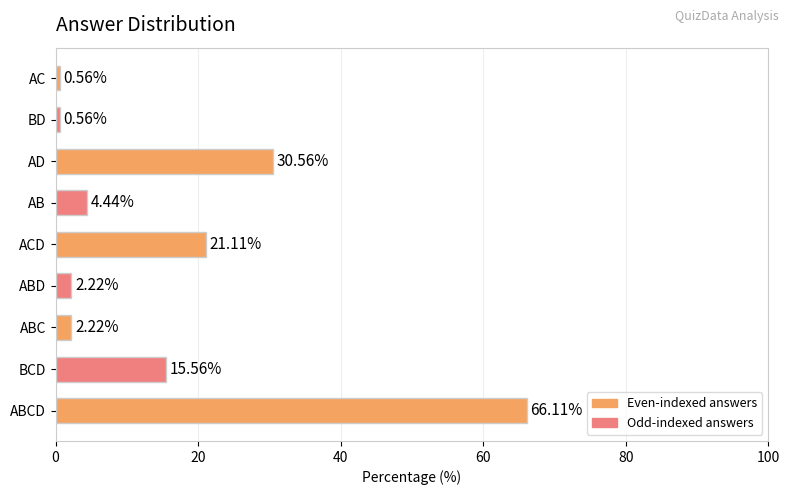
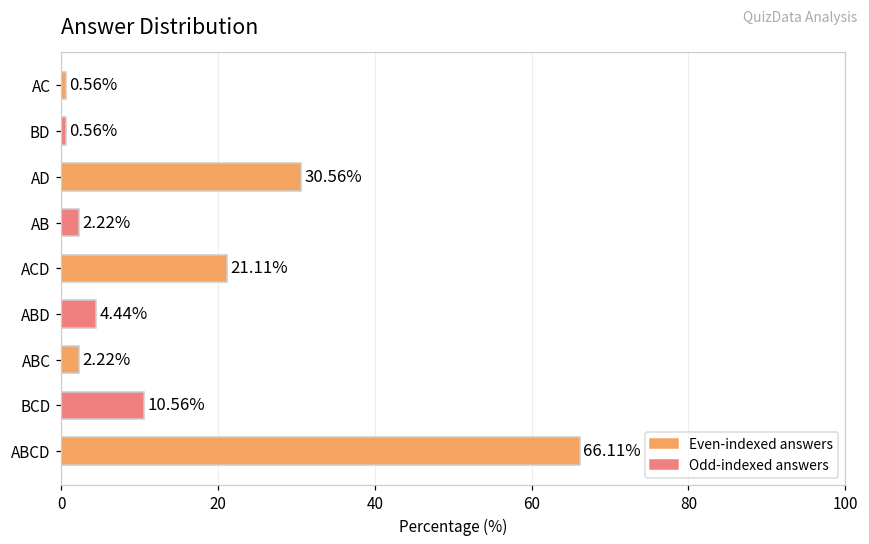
  {
    "AC": "0.56%",
    "BD": "0.56%",
    "AD": "30.56%",
-   "AB": "4.44%",
+   "AB": "2.22%",
    "ACD": "21.11%",
-   "ABD": "2.22%",
+   "ABD": "4.44%",
    "ABC": "2.22%",
-   "BCD": "15.56%",
+   "BCD": "10.56%",
    "ABCD": "66.11%"
  }
